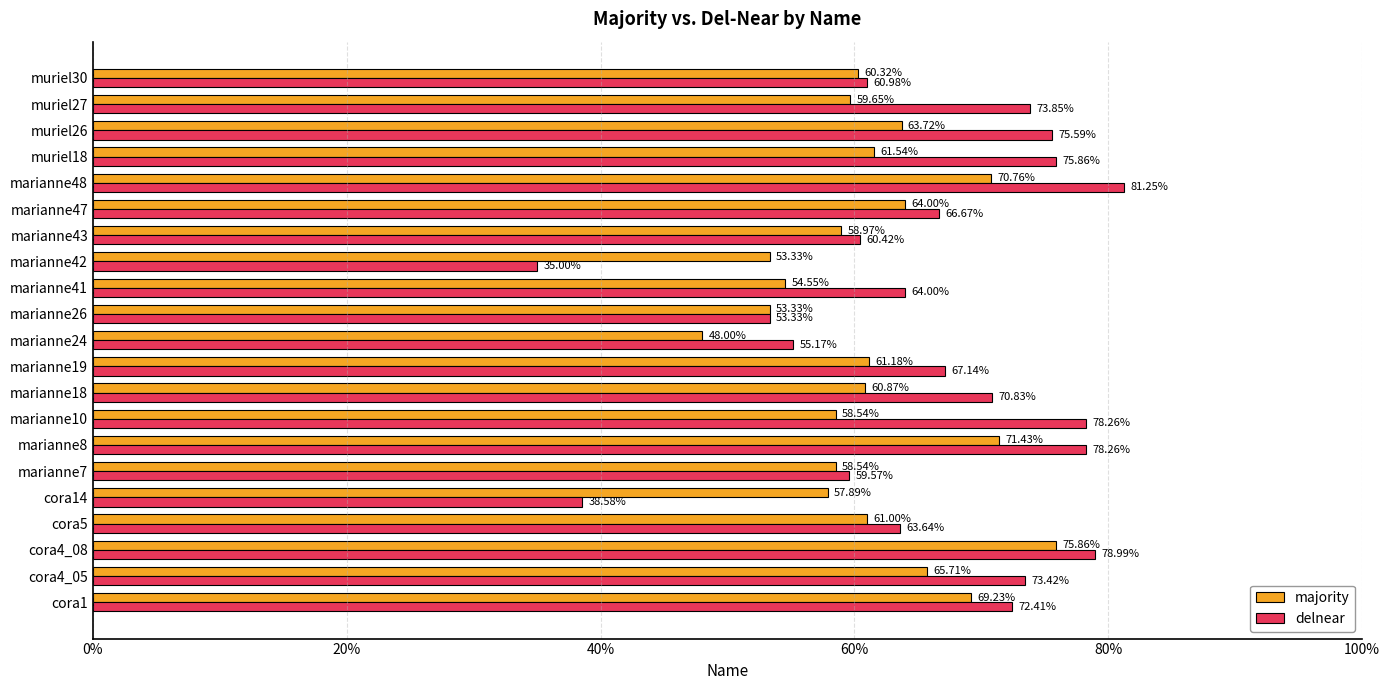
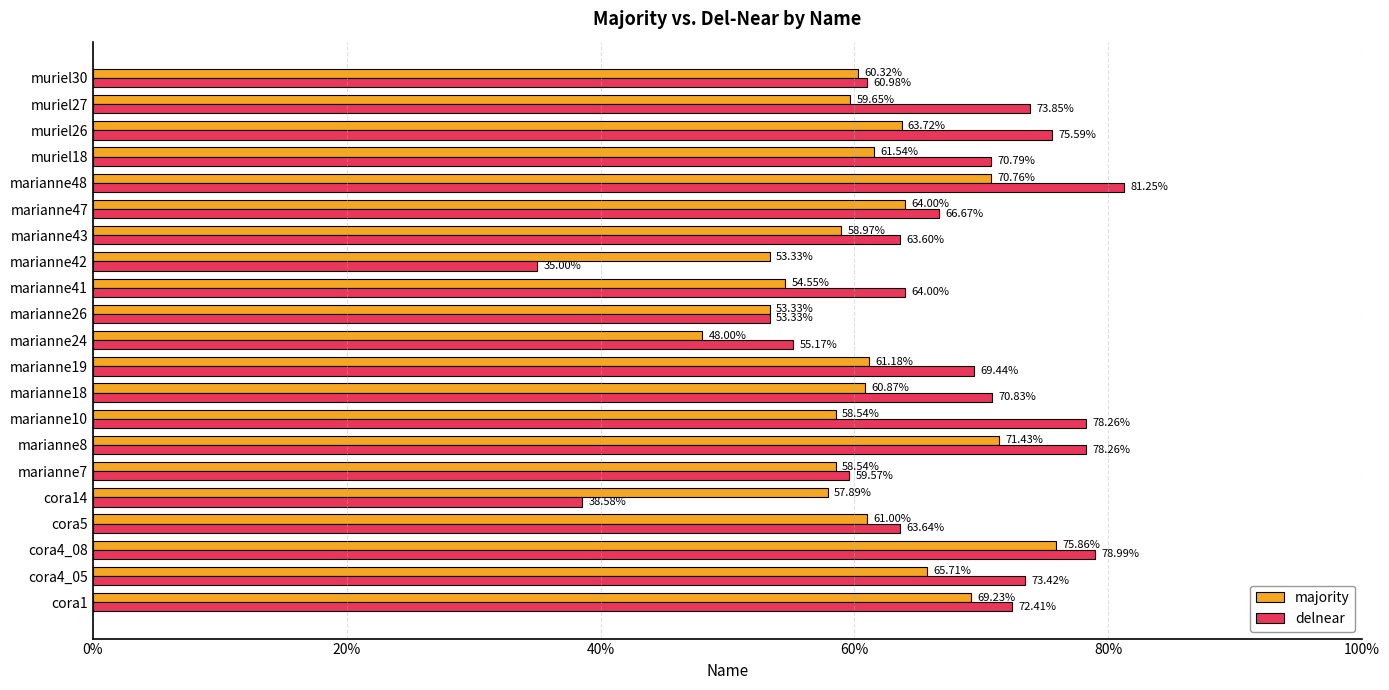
  {
    "majority": {
      "muriel30": "60.32%",
      "muriel27": "59.65%",
      "muriel26": "63.72%",
      "muriel18": "61.54%",
      "marianne48": "70.76%",
      "marianne47": "64.00%",
      "marianne43": "58.97%",
      "marianne42": "53.33%",
      "marianne41": "54.55%",
      "marianne26": "53.33%",
      "marianne24": "48.00%",
      "marianne19": "61.18%",
      "marianne18": "60.87%",
      "marianne10": "58.54%",
      "marianne8": "71.43%",
      "marianne7": "58.54%",
      "cora14": "57.89%",
      "cora5": "61.00%",
      "cora4_08": "75.86%",
      "cora4_05": "65.71%",
      "cora1": "69.23%"
    },
    "delnear": {
      "muriel30": "60.98%",
      "muriel27": "73.85%",
      "muriel26": "75.59%",
-     "muriel18": "75.86%",
+     "muriel18": "70.79%",
      "marianne48": "81.25%",
      "marianne47": "66.67%",
-     "marianne43": "60.42%",
+     "marianne43": "63.60%",
      "marianne42": "35.00%",
      "marianne41": "64.00%",
      "marianne26": "53.33%",
      "marianne24": "55.17%",
-     "marianne19": "67.14%",
+     "marianne19": "69.44%",
      "marianne18": "70.83%",
      "marianne10": "78.26%",
      "marianne8": "78.26%",
      "marianne7": "59.57%",
      "cora14": "38.58%",
      "cora5": "63.64%",
      "cora4_08": "78.99%",
      "cora4_05": "73.42%",
      "cora1": "72.41%"
    }
  }
